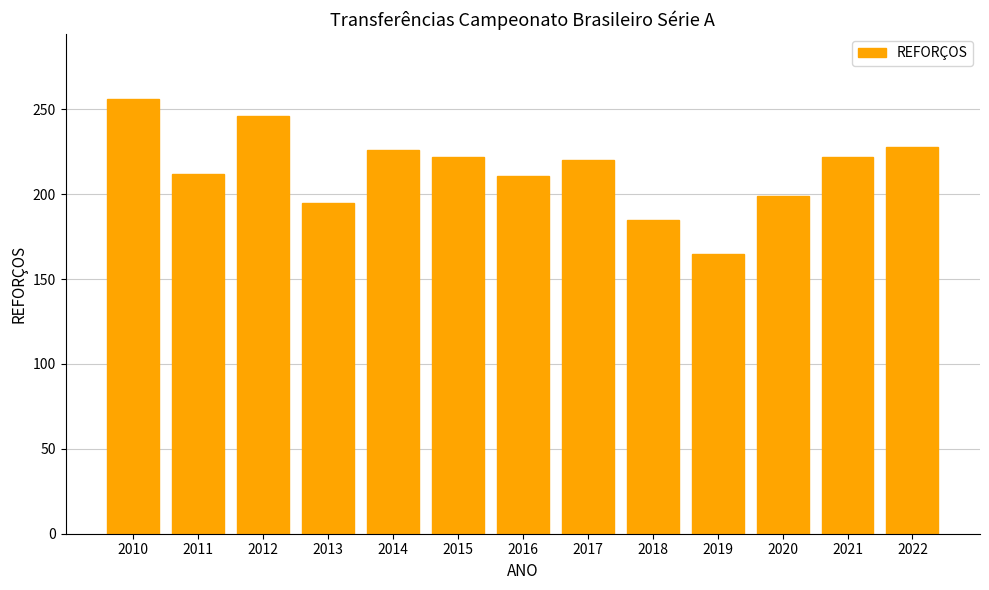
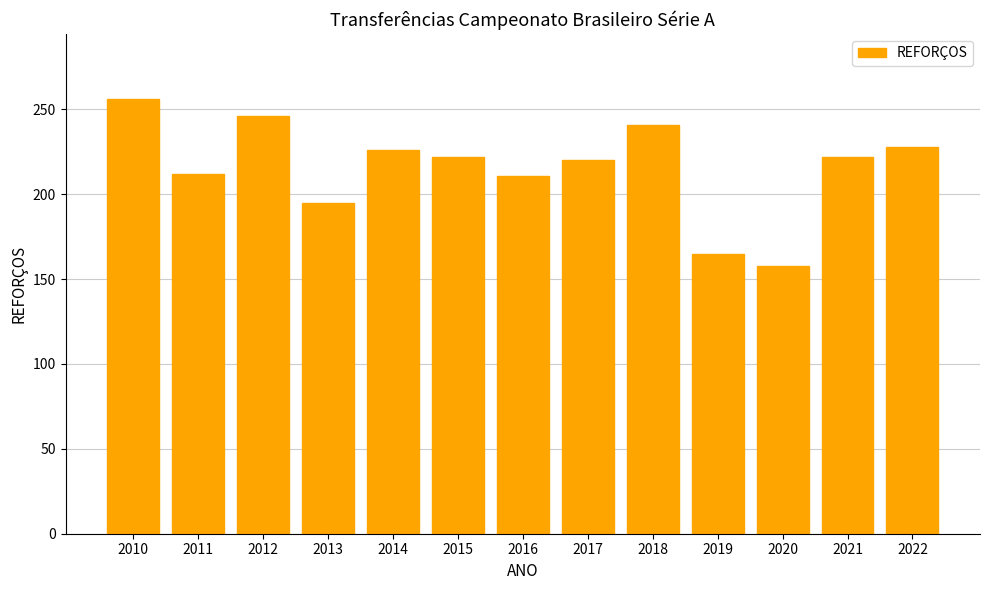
  {
    "2010": 256,
    "2011": 212,
    "2012": 246,
    "2013": 195,
    "2014": 226,
    "2015": 222,
    "2016": 211,
    "2017": 220,
-   "2018": 185,
+   "2018": 241,
    "2019": 165,
-   "2020": 199,
+   "2020": 158,
    "2021": 222,
    "2022": 228
  }
